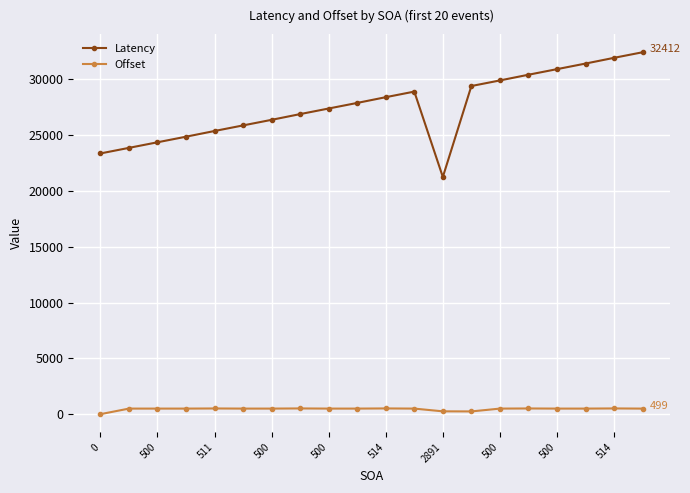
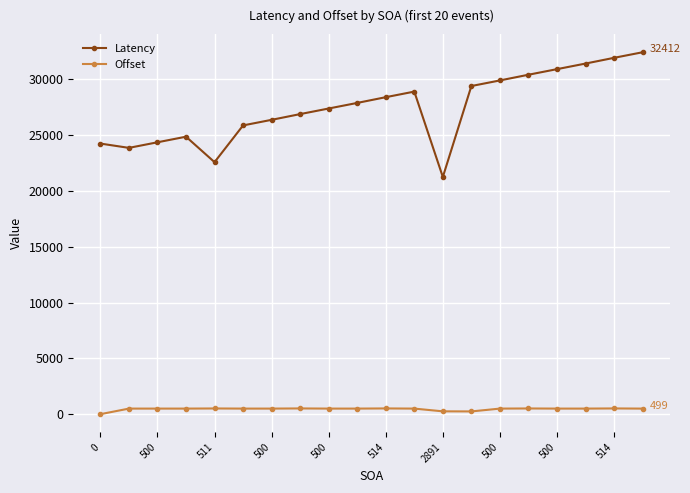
  {
    "Latency": {
-     "0": 23300,
-     "511": 25400,
+     "0": 24200,
+     "511": 22600,
      "2891": 21200
    },
    "Offset": {
      "0": 0,
      "511": 500,
      "2891": 300
    }
  }
